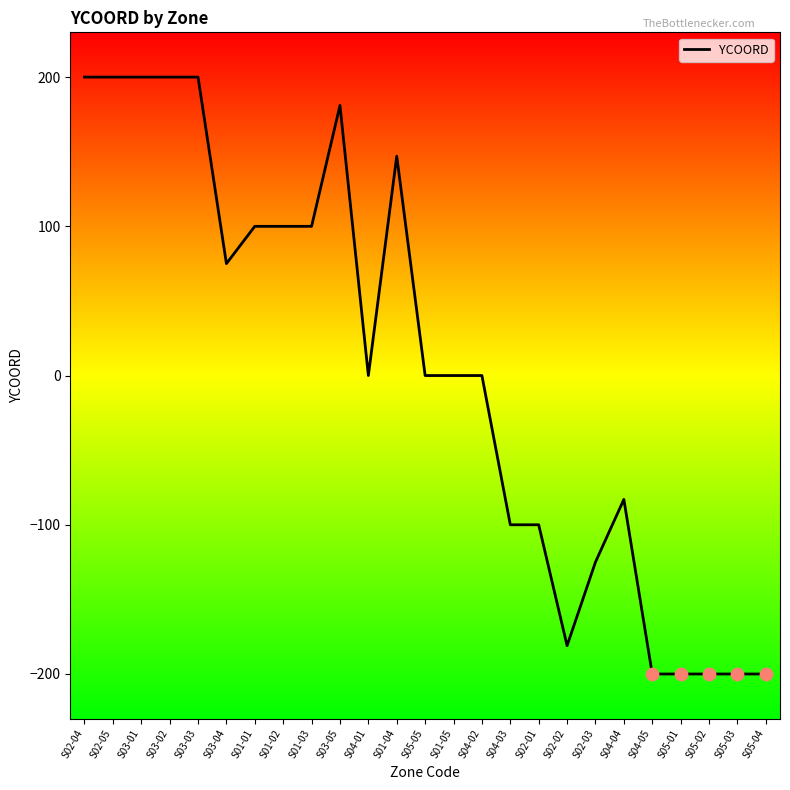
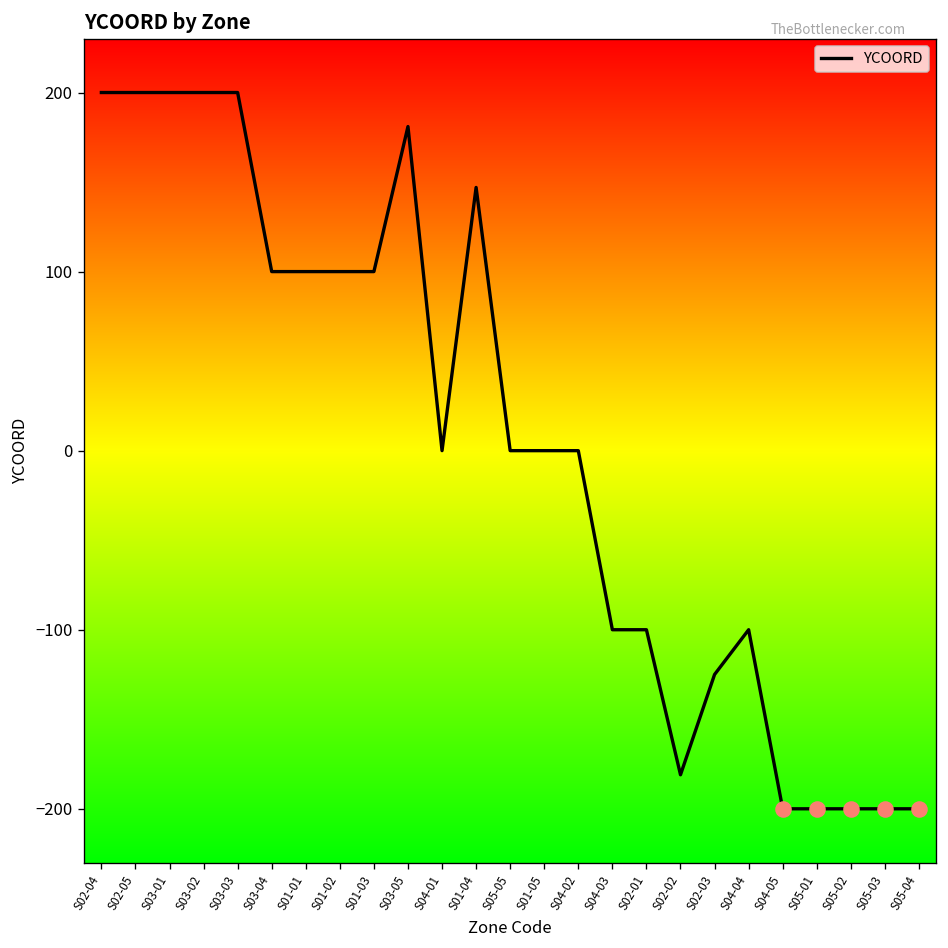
  {
    "YCOORD": {
      "S02-04": 200,
      "S02-05": 200,
      "S03-01": 200,
      "S03-02": 200,
      "S03-03": 200,
-     "S03-04": 75,
+     "S03-04": 100,
      "S01-01": 100,
      "S01-02": 100,
      "S01-03": 100,
      "S03-05": 181,
      "S04-01": 0,
      "S01-04": 147,
      "S05-05": 0,
      "S01-05": 0,
      "S04-02": 0,
      "S04-03": -100,
      "S02-01": -100,
      "S02-02": -181,
      "S02-03": -125,
-     "S04-04": -83
+     "S04-04": -100
    }
  }
